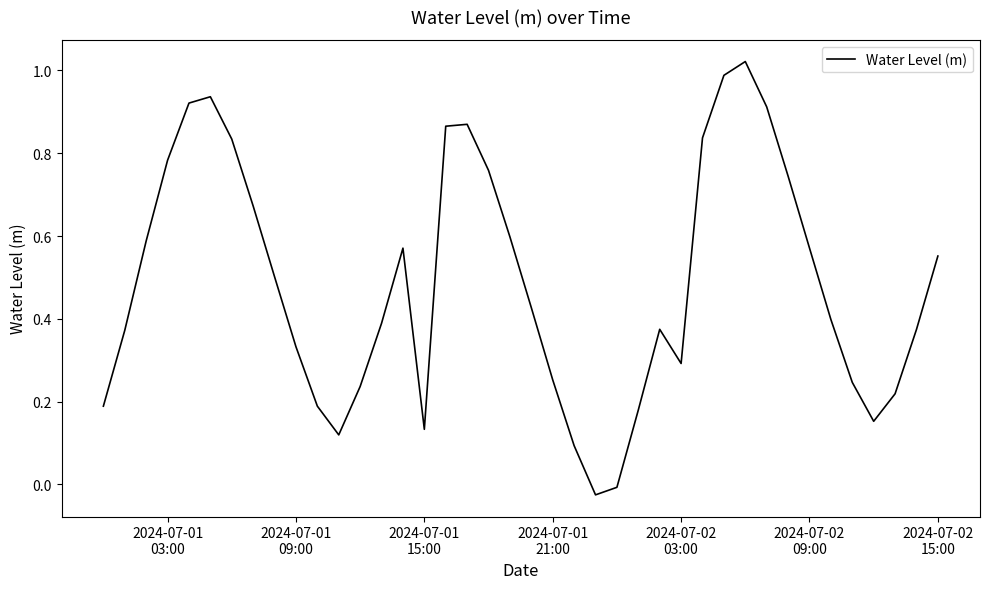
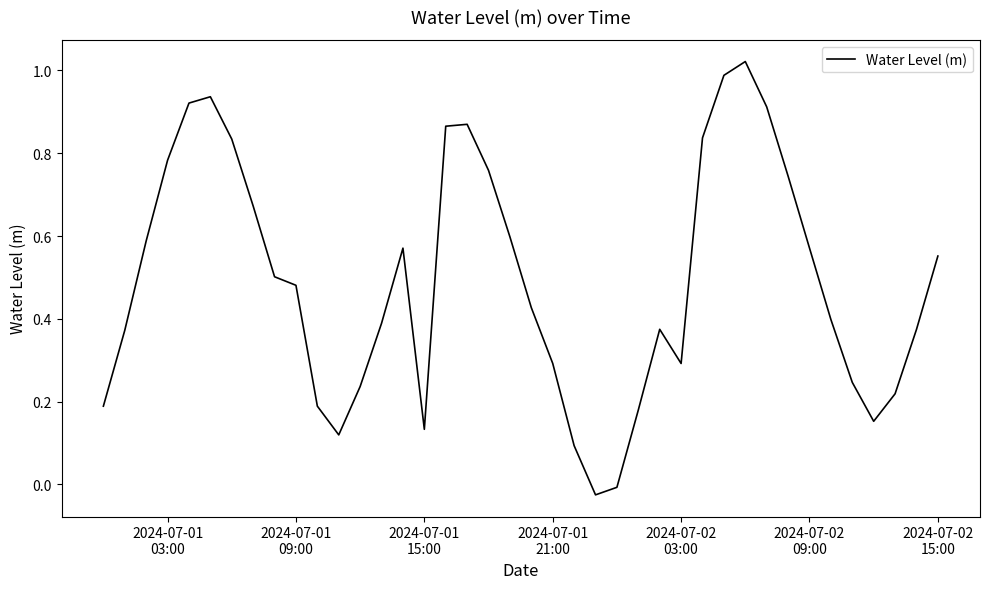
  {
    "2024-07-01 03:00": 0.78,
-   "2024-07-01 09:00": 0.33,
+   "2024-07-01 09:00": 0.48,
    "2024-07-01 15:00": 0.13,
-   "2024-07-01 21:00": 0.25,
+   "2024-07-01 21:00": 0.29,
    "2024-07-02 03:00": 0.29,
    "2024-07-02 09:00": 0.57,
    "2024-07-02 15:00": 0.55
  }
